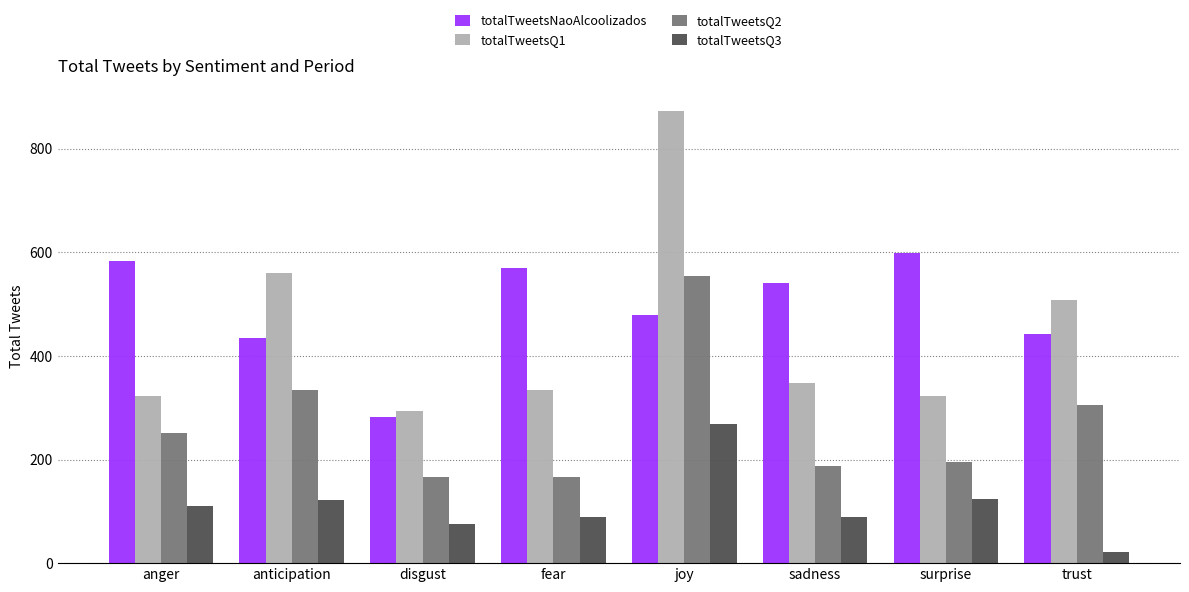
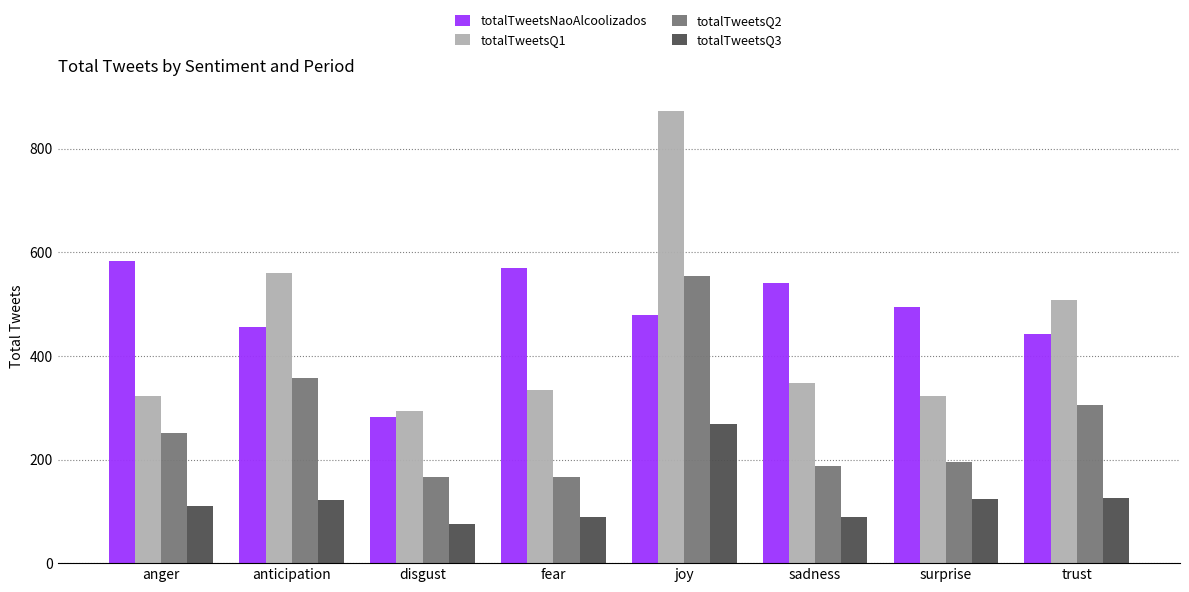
  {
    "totalTweetsNaoAlcoolizados": {
      "anger": 580,
-     "anticipation": 430,
+     "anticipation": 460,
      "disgust": 280,
      "fear": 570,
      "joy": 480,
      "sadness": 540,
-     "surprise": 600,
+     "surprise": 500,
      "trust": 440
    },
    "totalTweetsQ1": {
      "anger": 320,
      "anticipation": 560,
      "disgust": 290,
      "fear": 330,
      "joy": 870,
      "sadness": 350,
      "surprise": 320,
      "trust": 510
    },
    "totalTweetsQ2": {
      "anger": 250,
-     "anticipation": 330,
+     "anticipation": 360,
      "disgust": 170,
      "fear": 170,
      "joy": 550,
      "sadness": 190,
      "surprise": 200,
      "trust": 310
    },
    "totalTweetsQ3": {
      "anger": 110,
      "anticipation": 120,
      "disgust": 80,
      "fear": 90,
      "joy": 270,
      "sadness": 90,
      "surprise": 120,
-     "trust": 20
+     "trust": 130
    }
  }
